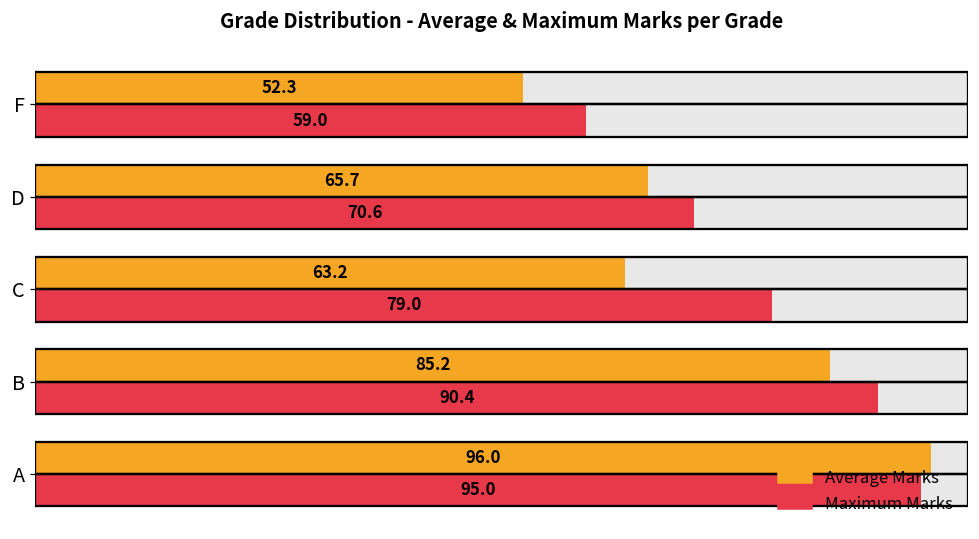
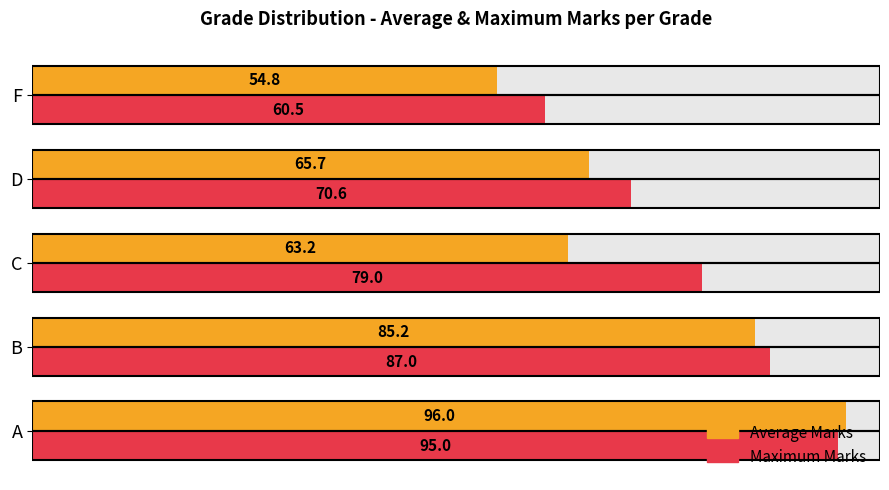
  {
    "Average Marks": {
-     "F": 52.3
+     "F": 54.8
    },
    "Maximum Marks": {
-     "F": 59.0,
-     "B": 90.4
+     "F": 60.5,
+     "B": 87.0
    }
  }
